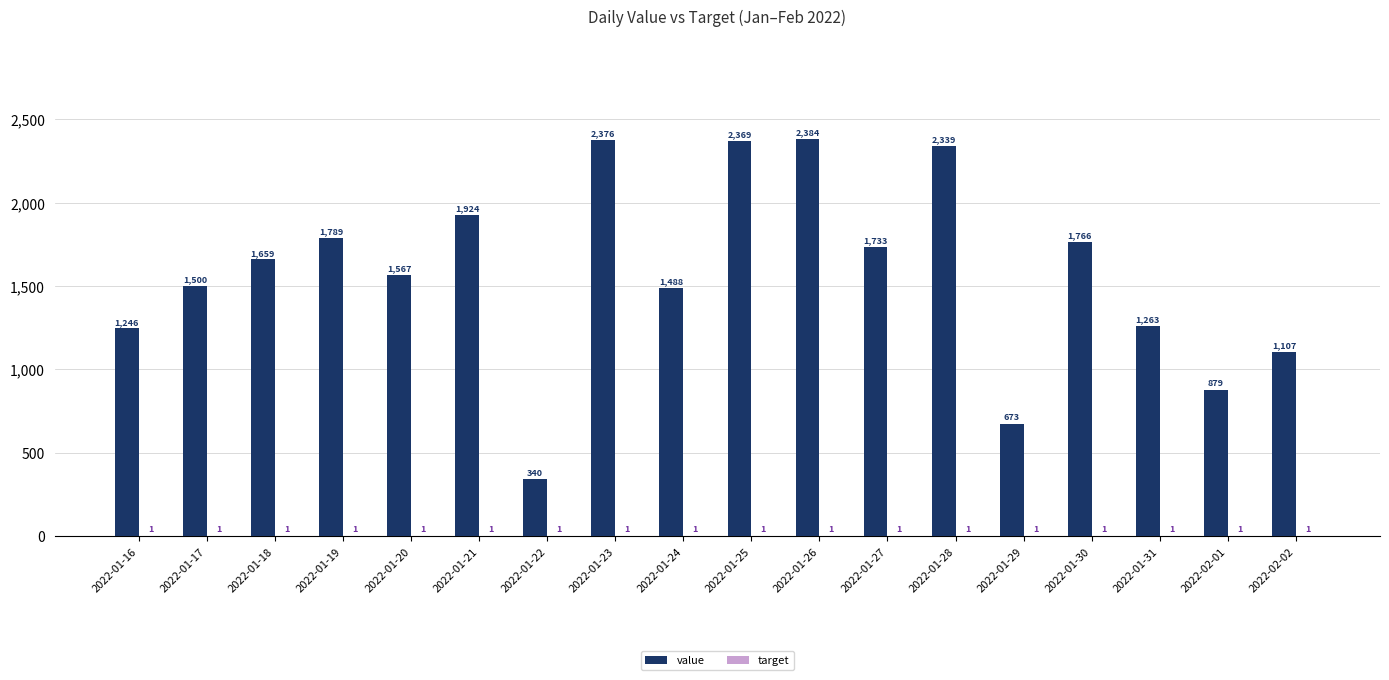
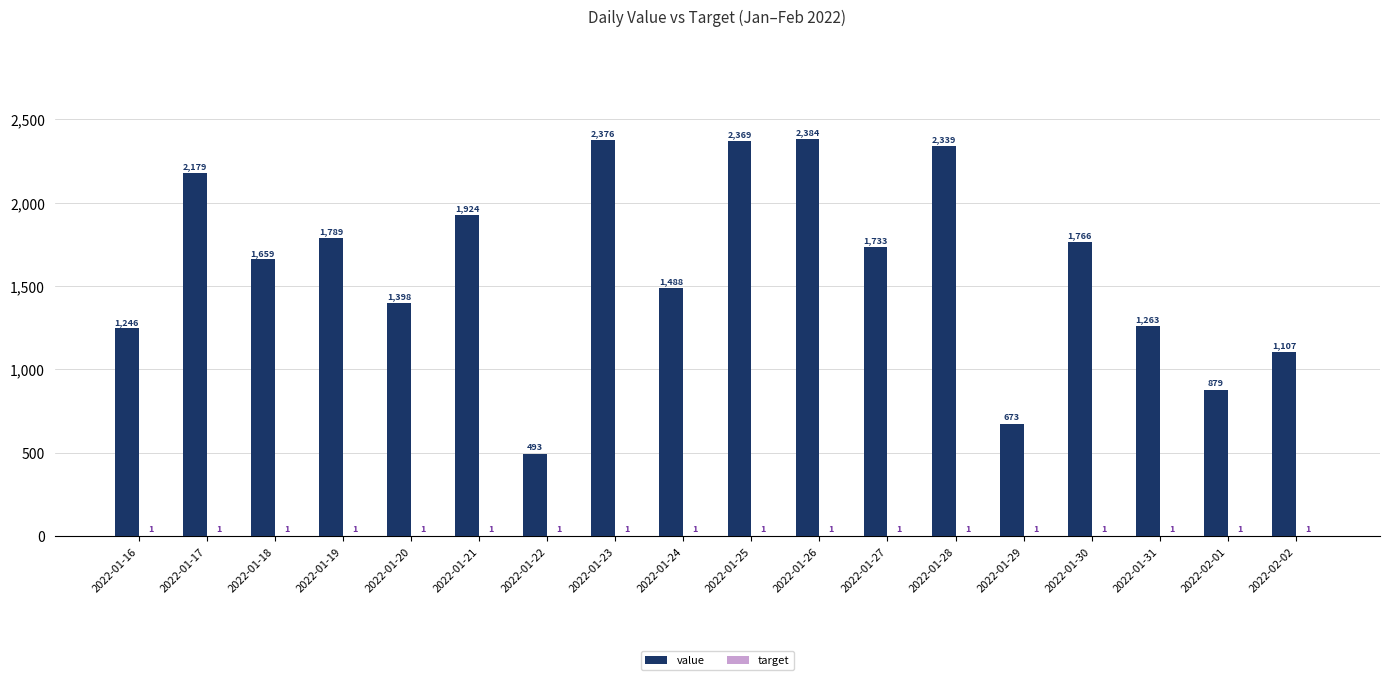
  {
    "value": {
      "2022-01-16": "1,246",
-     "2022-01-17": "1,500",
+     "2022-01-17": "2,179",
      "2022-01-18": "1,659",
      "2022-01-19": "1,789",
-     "2022-01-20": "1,567",
+     "2022-01-20": "1,398",
      "2022-01-21": "1,924",
-     "2022-01-22": "340",
+     "2022-01-22": "493",
      "2022-01-23": "2,376",
      "2022-01-24": "1,488",
      "2022-01-25": "2,369",
      "2022-01-26": "2,384",
      "2022-01-27": "1,733",
      "2022-01-28": "2,339",
      "2022-01-29": "673",
      "2022-01-30": "1,766",
      "2022-01-31": "1,263",
      "2022-02-01": "879",
      "2022-02-02": "1,107"
    },
    "target": {
      "2022-01-16": "1",
      "2022-01-17": "1",
      "2022-01-18": "1",
      "2022-01-19": "1",
      "2022-01-20": "1",
      "2022-01-21": "1",
      "2022-01-22": "1",
      "2022-01-23": "1",
      "2022-01-24": "1",
      "2022-01-25": "1",
      "2022-01-26": "1",
      "2022-01-27": "1",
      "2022-01-28": "1",
      "2022-01-29": "1",
      "2022-01-30": "1",
      "2022-01-31": "1",
      "2022-02-01": "1",
      "2022-02-02": "1"
    }
  }
